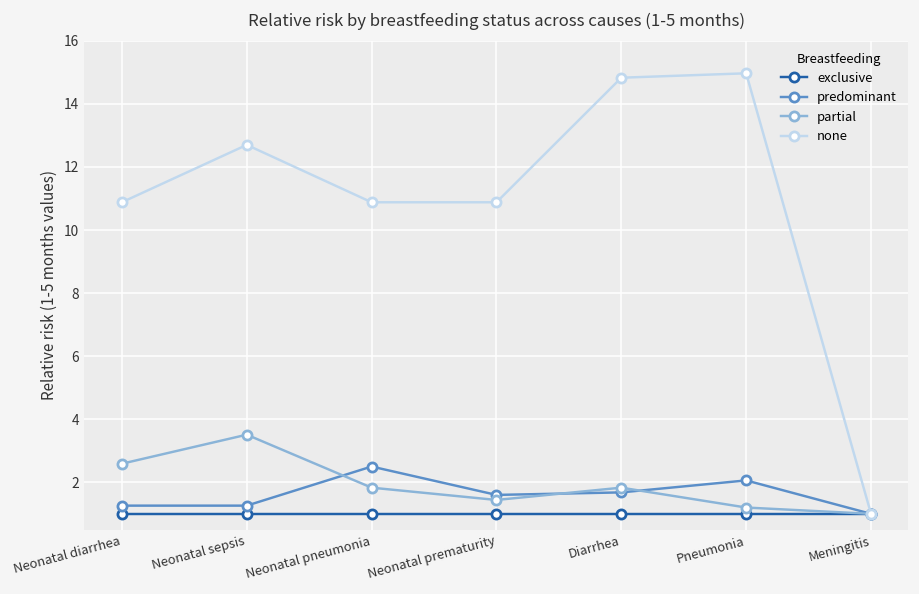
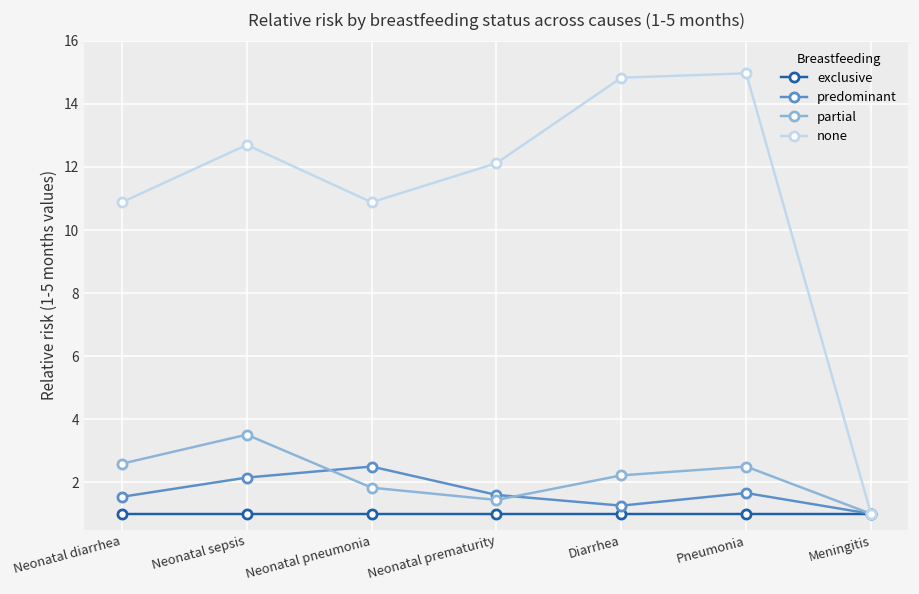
  {
    "exclusive": {
      "Neonatal diarrhea": 1.0,
      "Neonatal sepsis": 1.0,
      "Neonatal pneumonia": 1.0,
      "Neonatal prematurity": 1.0,
      "Diarrhea": 1.0,
      "Pneumonia": 1.0
    },
    "predominant": {
-     "Neonatal diarrhea": 1.3,
-     "Neonatal sepsis": 1.3,
+     "Neonatal diarrhea": 1.5,
+     "Neonatal sepsis": 2.2,
      "Neonatal pneumonia": 2.5,
      "Neonatal prematurity": 1.6,
-     "Diarrhea": 1.7,
-     "Pneumonia": 2.1
+     "Diarrhea": 1.3,
+     "Pneumonia": 1.7
    },
    "partial": {
      "Neonatal diarrhea": 2.6,
      "Neonatal sepsis": 3.5,
      "Neonatal pneumonia": 1.8,
      "Neonatal prematurity": 1.4,
-     "Diarrhea": 1.8,
-     "Pneumonia": 1.2
+     "Diarrhea": 2.2,
+     "Pneumonia": 2.5
    },
    "none": {
      "Neonatal diarrhea": 10.9,
      "Neonatal sepsis": 12.7,
      "Neonatal pneumonia": 10.9,
-     "Neonatal prematurity": 10.9,
+     "Neonatal prematurity": 12.1,
      "Diarrhea": 14.8,
      "Pneumonia": 15.0
    }
  }
